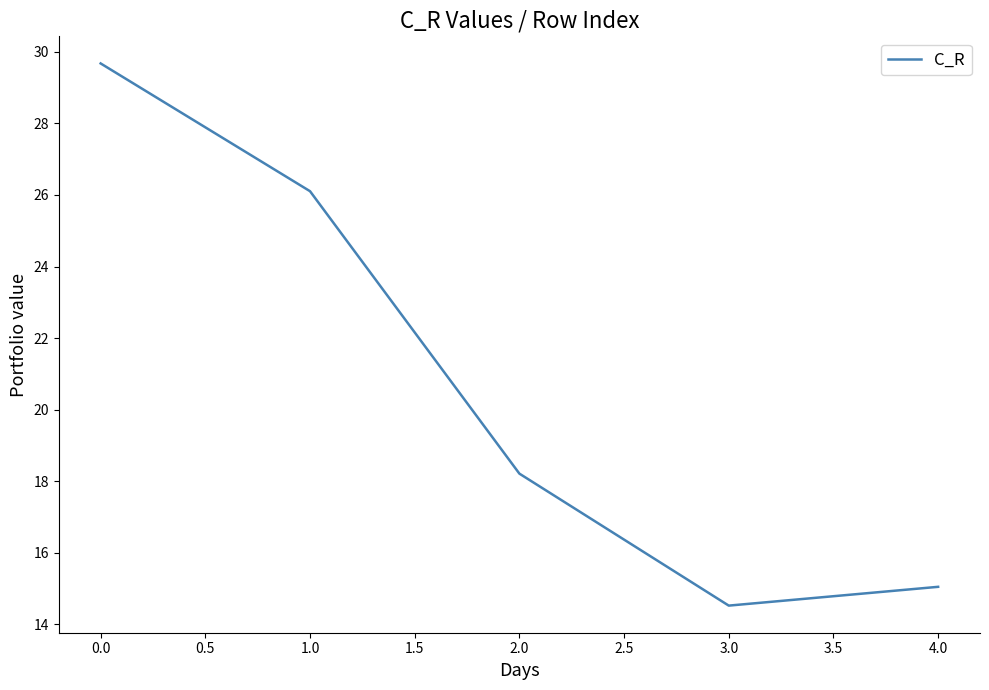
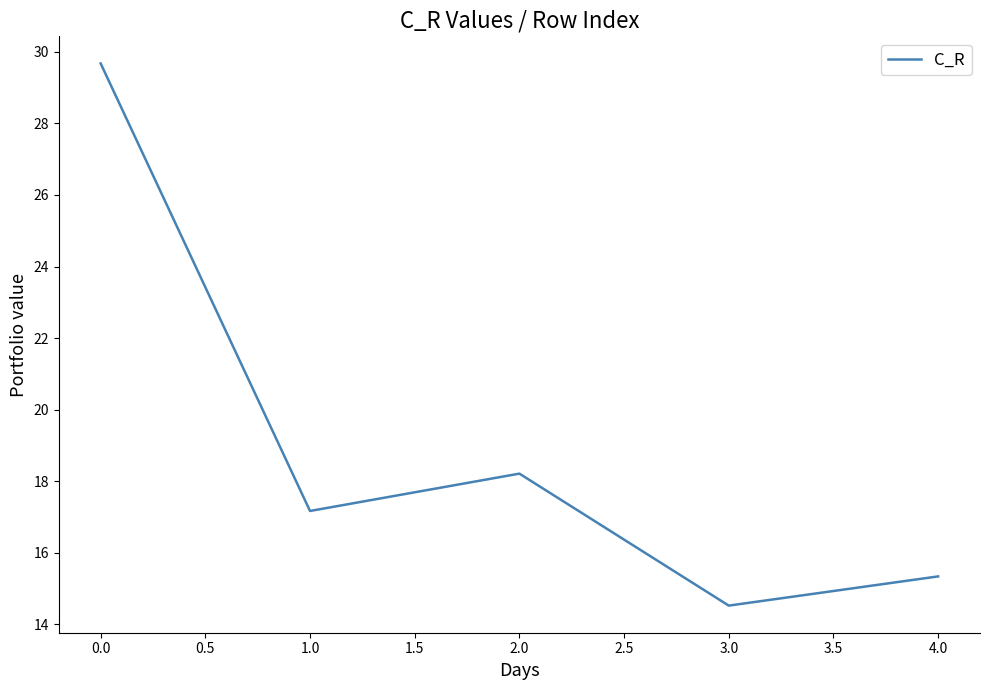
  {
    "0.0": 29.7,
-   "1.0": 26.1,
+   "1.0": 17.2,
    "2.0": 18.2,
    "3.0": 14.5,
-   "4.0": 15.1
+   "4.0": 15.3
  }
